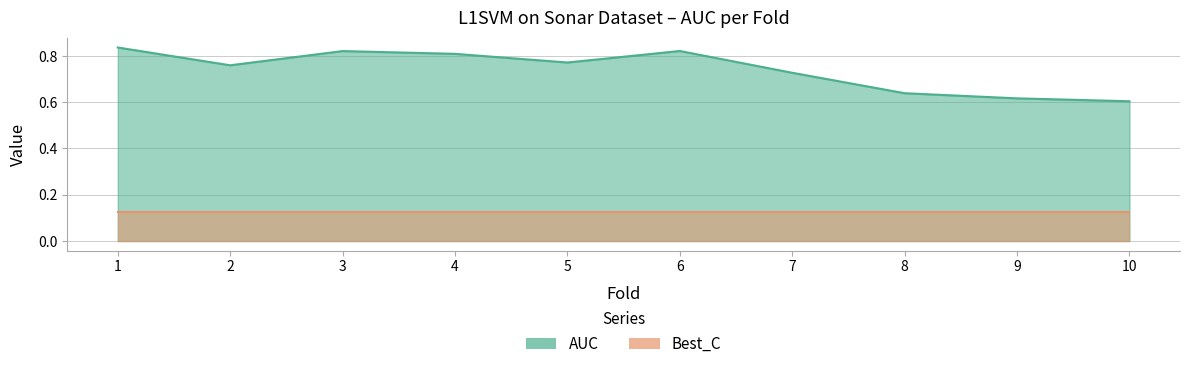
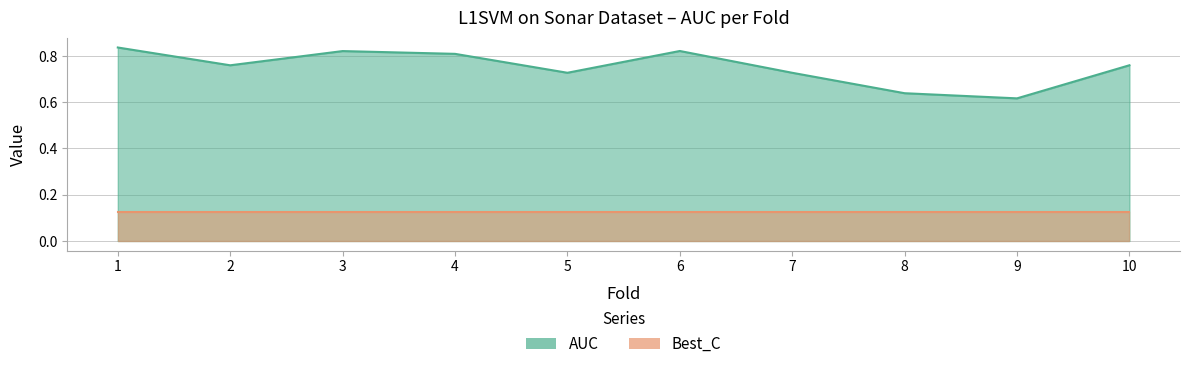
  {
    "AUC": {
      "1": 0.84,
      "2": 0.76,
      "3": 0.82,
      "4": 0.81,
-     "5": 0.77,
+     "5": 0.73,
      "6": 0.82,
      "7": 0.73,
      "8": 0.64,
      "9": 0.62,
-     "10": 0.60
+     "10": 0.76
    },
    "Best_C": {
      "1": 0.13,
      "2": 0.13,
      "3": 0.13,
      "4": 0.13,
      "5": 0.13,
      "6": 0.13,
      "7": 0.13,
      "8": 0.13,
      "9": 0.13,
      "10": 0.13
    }
  }
